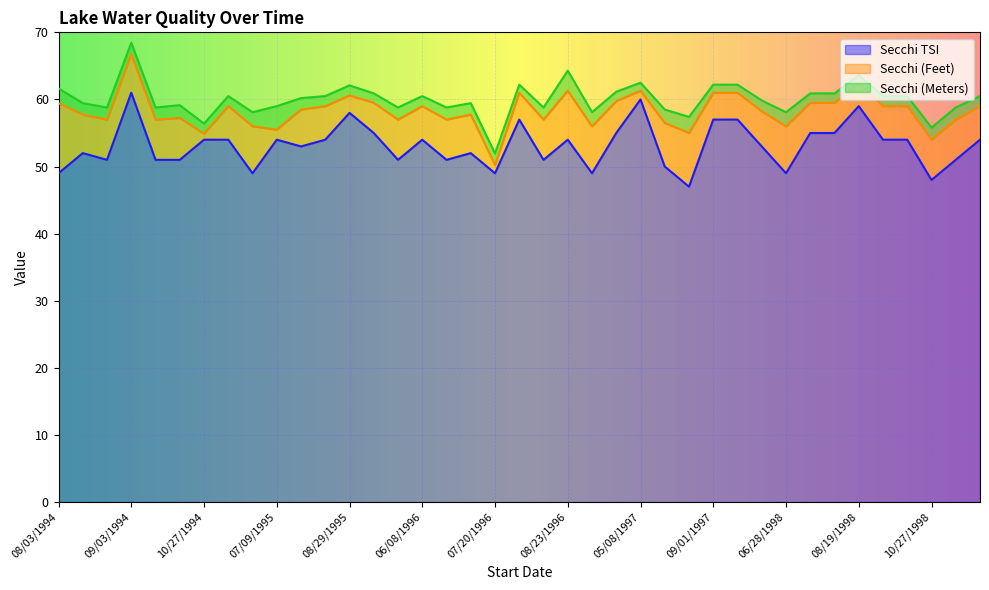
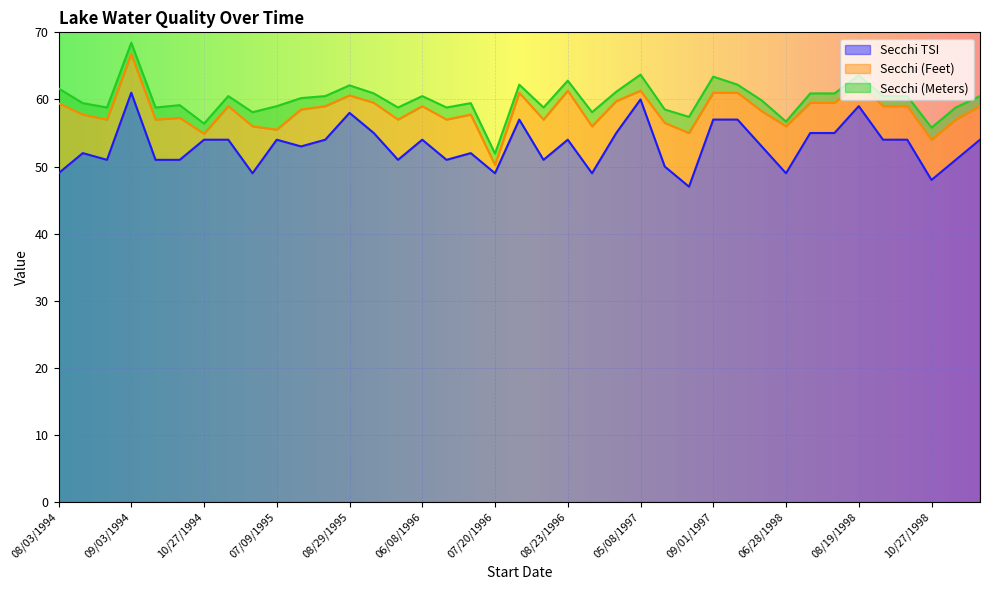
  {
    "Secchi TSI": {
      "08/03/1994": 49,
      "09/03/1994": 61,
      "10/27/1994": 54,
      "07/09/1995": 54,
      "08/29/1995": 58,
      "06/08/1996": 54,
      "07/20/1996": 49,
      "08/23/1996": 54,
      "05/08/1997": 60,
      "09/01/1997": 57,
      "06/28/1998": 49,
      "08/19/1998": 59,
      "10/27/1998": 48
    },
    "Secchi (Feet)": {
      "08/03/1994": 10,
      "09/03/1994": 6,
      "10/27/1994": 1,
      "07/09/1995": 2,
      "08/29/1995": 3,
      "06/08/1996": 5,
      "07/20/1996": 1,
      "08/23/1996": 7,
      "05/08/1997": 1,
      "09/01/1997": 4,
      "06/28/1998": 7,
      "10/27/1998": 6
    },
    "Secchi (Meters)": {
      "08/03/1994": 2,
      "09/03/1994": 2,
      "10/27/1994": 2,
      "07/09/1995": 4,
      "08/29/1995": 2,
      "06/08/1996": 2,
      "07/20/1996": 2,
-     "08/23/1996": 3,
-     "05/08/1997": 1,
-     "09/01/1997": 1,
-     "06/28/1998": 2,
+     "08/23/1996": 2,
+     "05/08/1997": 2,
+     "09/01/1997": 2,
+     "06/28/1998": 1,
      "10/27/1998": 2
    }
  }
